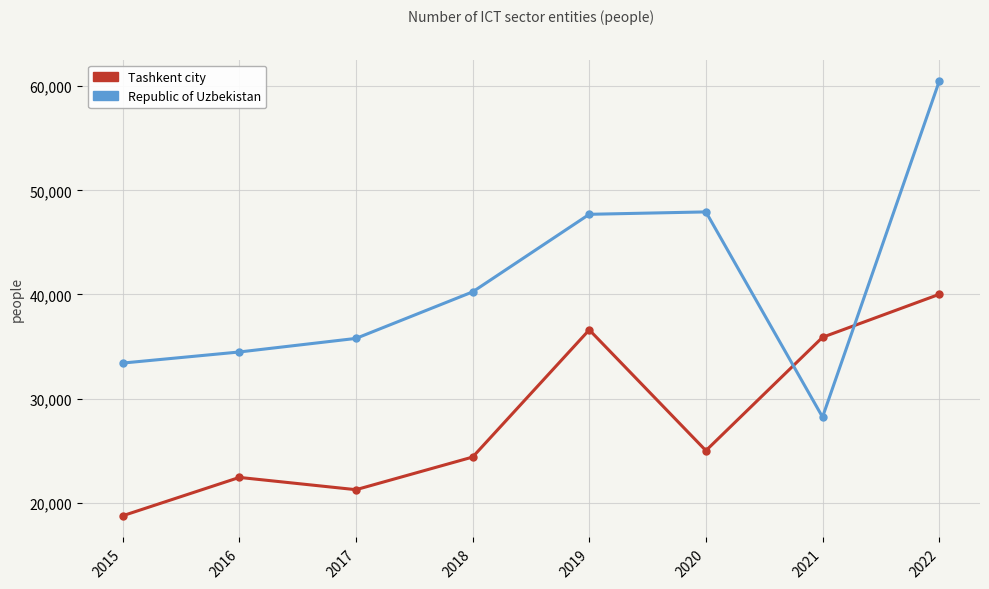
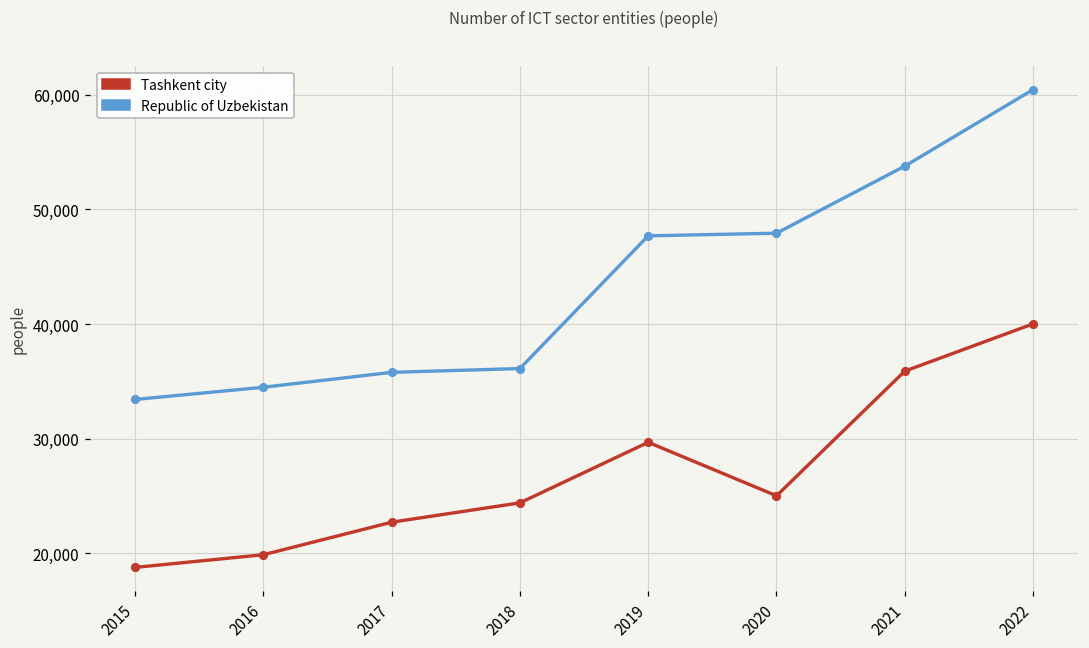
  {
    "Tashkent city": {
      "2015": "18,800",
-     "2016": "22,400",
-     "2017": "21,300",
+     "2016": "19,900",
+     "2017": "22,700",
      "2018": "24,400",
-     "2019": "36,600",
+     "2019": "29,700",
      "2020": "25,000",
      "2021": "35,900",
      "2022": "40,000"
    },
    "Republic of Uzbekistan": {
      "2015": "33,400",
      "2016": "34,500",
      "2017": "35,800",
-     "2018": "40,200",
+     "2018": "36,100",
      "2019": "47,700",
      "2020": "47,900",
-     "2021": "28,200",
+     "2021": "53,800",
      "2022": "60,500"
    }
  }
